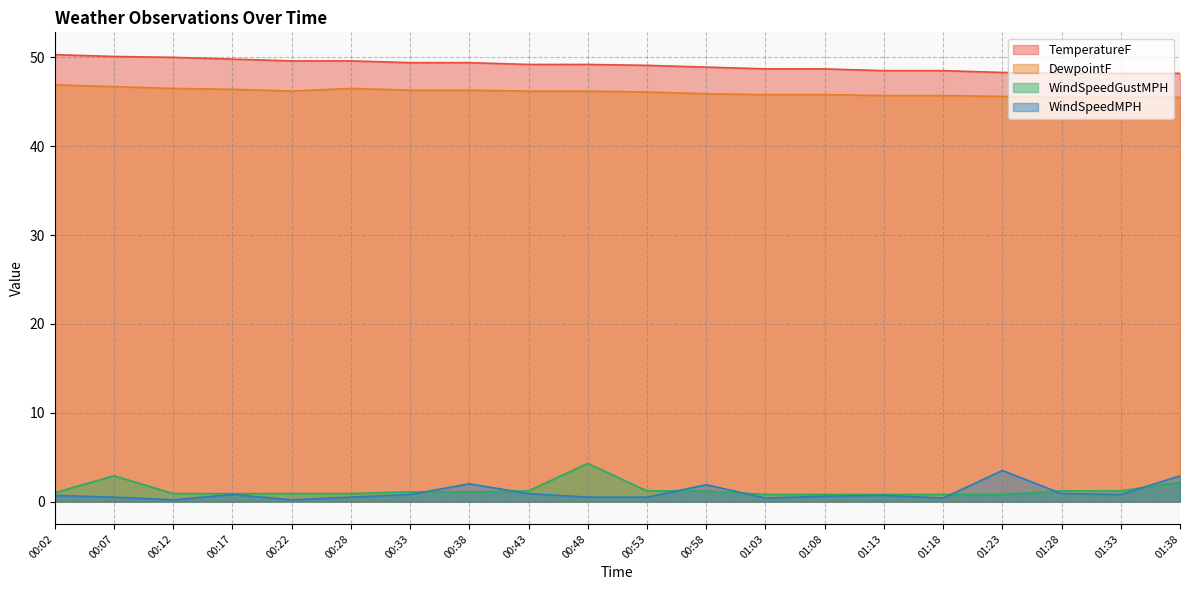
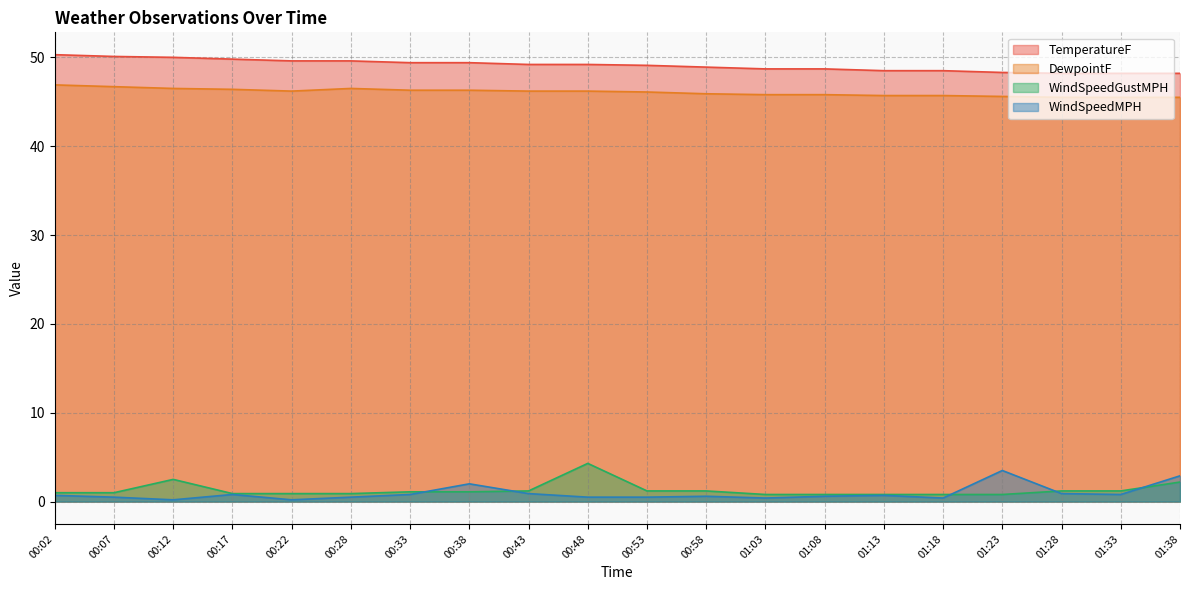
  {
    "WindSpeedGustMPH": {
      "00:02": 1,
-     "00:07": 3,
-     "00:12": 1,
+     "00:07": 1,
+     "00:12": 3,
      "00:22": 1,
      "00:28": 1,
      "00:33": 1,
      "00:38": 1,
      "00:43": 1,
      "00:48": 4,
      "00:53": 1,
      "00:58": 1,
      "01:03": 1,
      "01:18": 1,
      "01:23": 1,
      "01:28": 1,
      "01:33": 1,
      "01:38": 2
    },
    "WindSpeedMPH": {
      "00:02": 1,
      "00:07": 1,
      "00:12": 0,
      "00:22": 0,
      "00:28": 1,
      "00:33": 1,
      "00:38": 2,
      "00:43": 1,
      "00:48": 1,
      "00:53": 1,
-     "00:58": 2,
+     "00:58": 1,
      "01:03": 0,
      "01:18": 0,
      "01:23": 4,
      "01:28": 1,
      "01:33": 1,
      "01:38": 3
    }
  }
